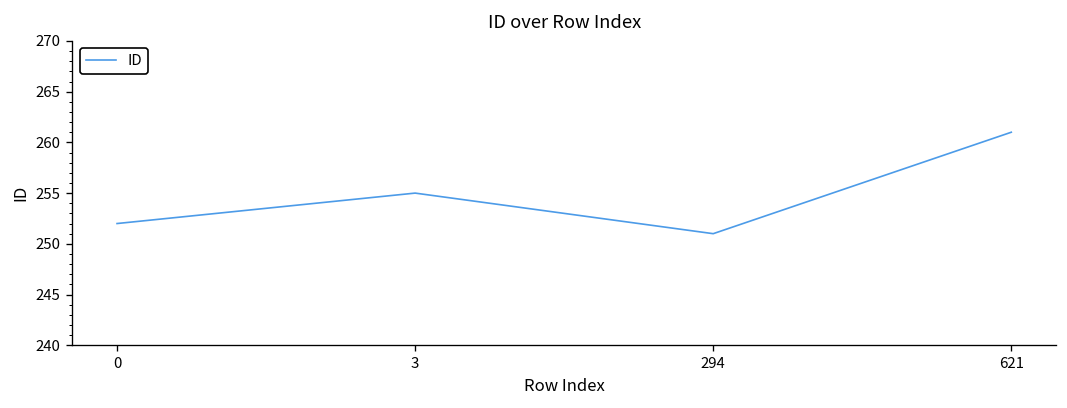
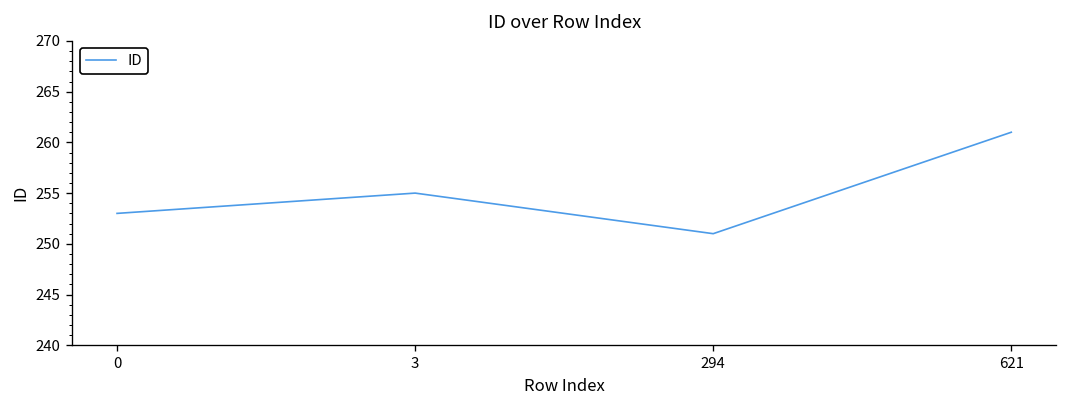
  {
-   "0": 252,
+   "0": 253,
    "3": 255,
    "294": 251,
    "621": 261
  }
